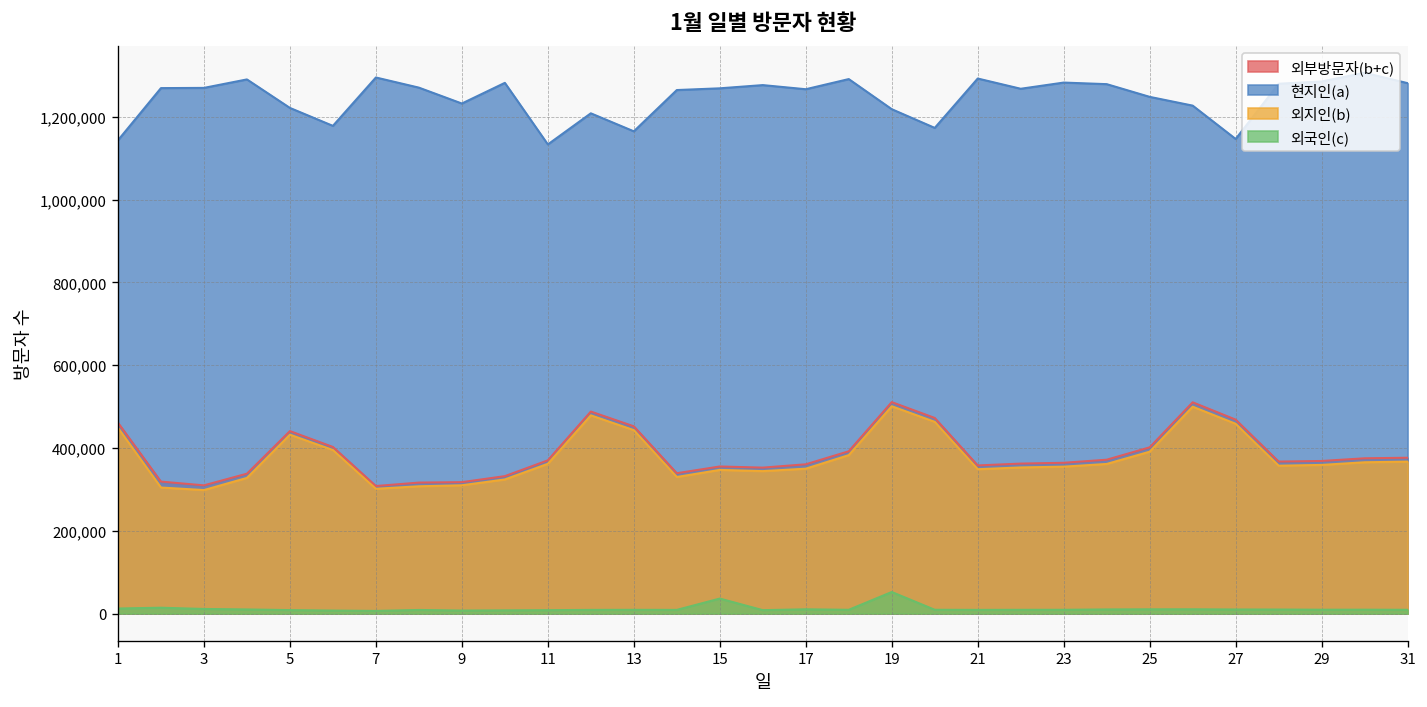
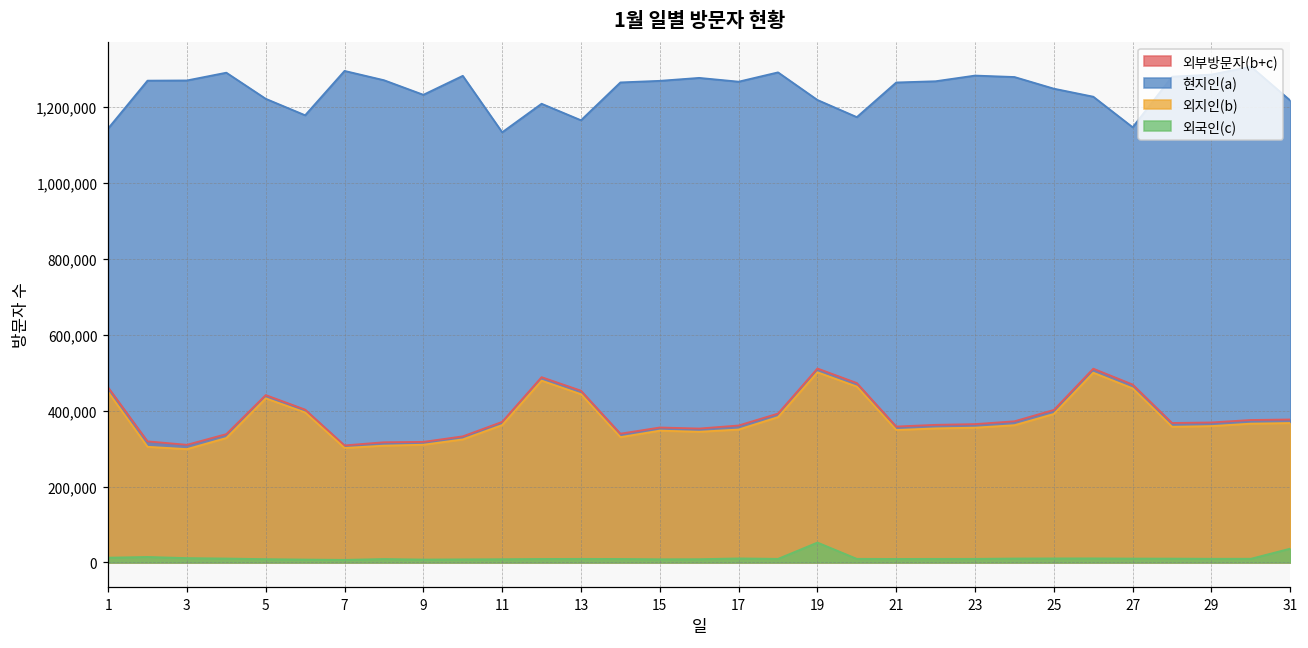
  {
    "외부방문자(b+c)": {
      "1": "460,000",
      "3": "310,000",
      "5": "440,000",
      "9": "320,000",
      "11": "370,000",
      "13": "450,000",
      "15": "360,000",
      "17": "360,000",
      "19": "510,000",
      "21": "360,000",
      "23": "360,000",
      "25": "400,000",
      "27": "470,000",
      "29": "370,000",
      "31": "380,000"
    },
    "현지인(a)": {
      "1": "1,140,000",
      "3": "1,270,000",
      "5": "1,220,000",
      "7": "1,300,000",
      "9": "1,230,000",
      "11": "1,130,000",
      "13": "1,170,000",
      "15": "1,270,000",
      "17": "1,270,000",
      "19": "1,220,000",
-     "21": "1,290,000",
+     "21": "1,260,000",
      "23": "1,280,000",
      "25": "1,250,000",
      "27": "1,150,000",
-     "31": "1,280,000"
+     "31": "1,220,000"
    },
    "외지인(b)": {
      "1": "450,000",
      "3": "300,000",
      "5": "430,000",
      "9": "310,000",
      "11": "360,000",
      "13": "440,000",
      "15": "350,000",
      "17": "350,000",
      "19": "500,000",
      "21": "350,000",
      "23": "360,000",
      "25": "390,000",
      "27": "460,000",
      "29": "360,000",
      "31": "370,000"
    },
    "외국인(c)": {
      "1": "10,000",
      "3": "10,000",
      "5": "10,000",
      "7": "10,000",
      "9": "10,000",
      "11": "10,000",
      "13": "10,000",
-     "15": "40,000",
+     "15": "10,000",
      "17": "10,000",
      "19": "50,000",
      "21": "10,000",
      "23": "10,000",
      "25": "10,000",
      "27": "10,000",
      "29": "10,000",
-     "31": "10,000"
+     "31": "40,000"
    }
  }
